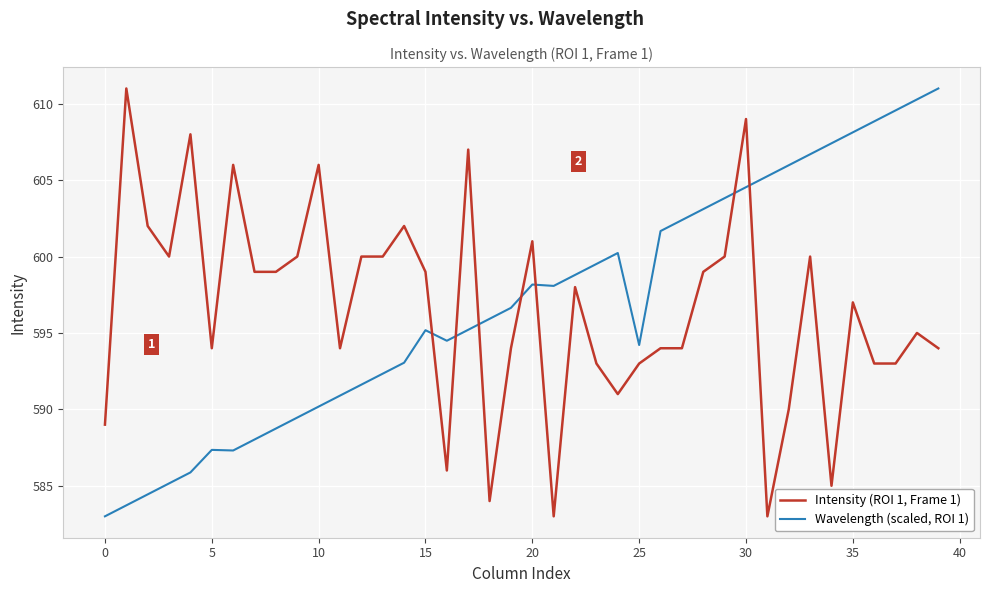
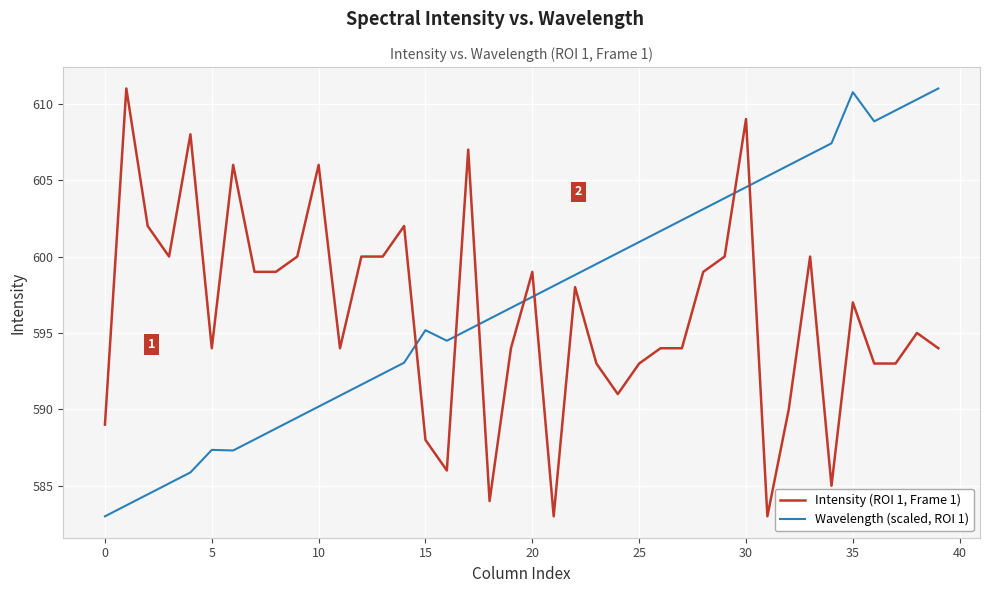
  {
    "Intensity (ROI 1, Frame 1)": {
      "0": 589,
      "5": 594,
      "10": 606,
-     "15": 599,
-     "20": 601,
+     "15": 588,
+     "20": 599,
      "25": 593,
      "30": 609,
      "35": 597
    },
    "Wavelength (scaled, ROI 1)": {
      "0": 583.0,
      "5": 587.3,
      "10": 590.2,
      "15": 595.2,
-     "20": 598.2,
-     "25": 594.2,
+     "20": 597.4,
+     "25": 601.0,
      "30": 604.5,
-     "35": 608.1
+     "35": 610.8
    }
  }
